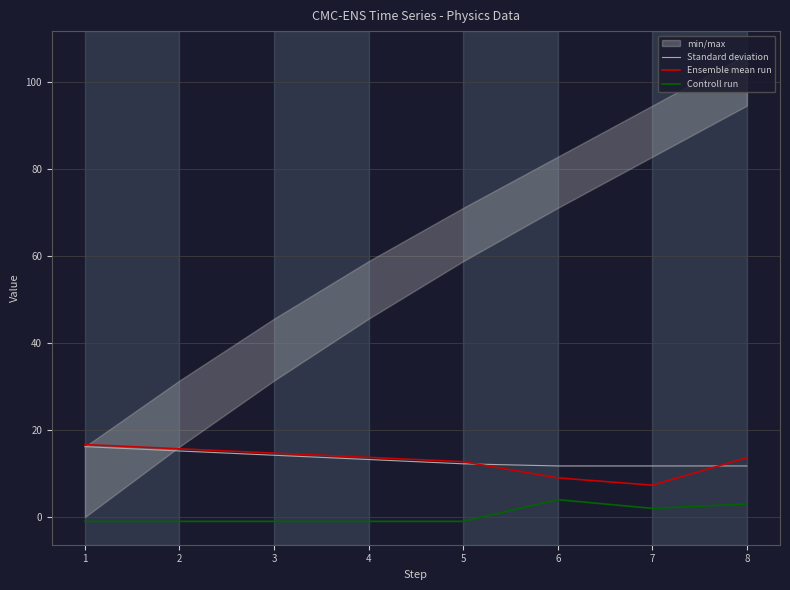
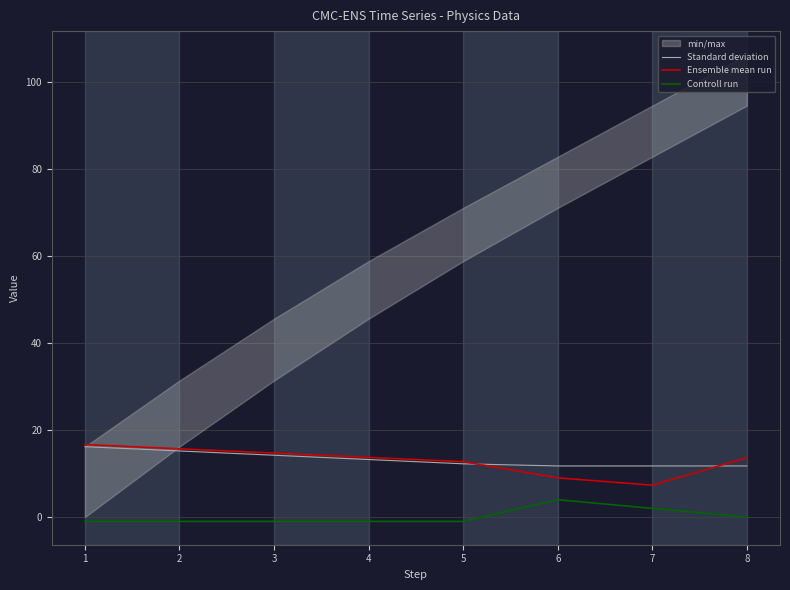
  {
    "Ensemble mean run": {
      "6": 9,
      "7": 7,
      "8": 14
    },
    "Controll run": {
      "1": -1,
      "2": -1,
      "3": -1,
      "4": -1,
      "5": -1,
      "6": 4,
      "7": 2,
-     "8": 3
+     "8": 0
    }
  }
